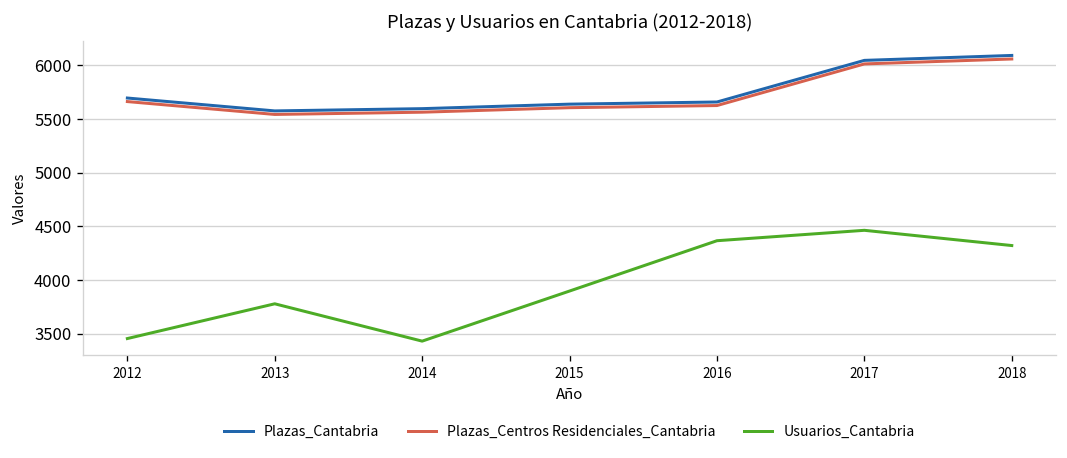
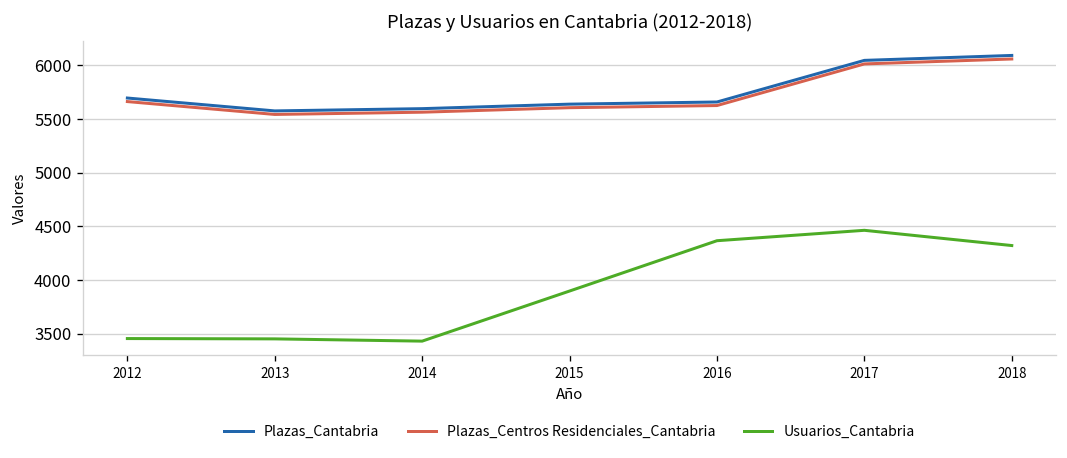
  {
    "Plazas_Cantabria": {
      "2012": 5700,
      "2013": 5600,
      "2014": 5600,
      "2015": 5600,
      "2016": 5700,
      "2017": 6000,
      "2018": 6100
    },
    "Plazas_Centros Residenciales_Cantabria": {
      "2012": 5700,
      "2013": 5500,
      "2014": 5600,
      "2015": 5600,
      "2016": 5600,
      "2017": 6000,
      "2018": 6100
    },
    "Usuarios_Cantabria": {
      "2012": 3500,
-     "2013": 3800,
+     "2013": 3500,
      "2014": 3400,
      "2015": 3900,
      "2016": 4400,
      "2017": 4500,
      "2018": 4300
    }
  }
